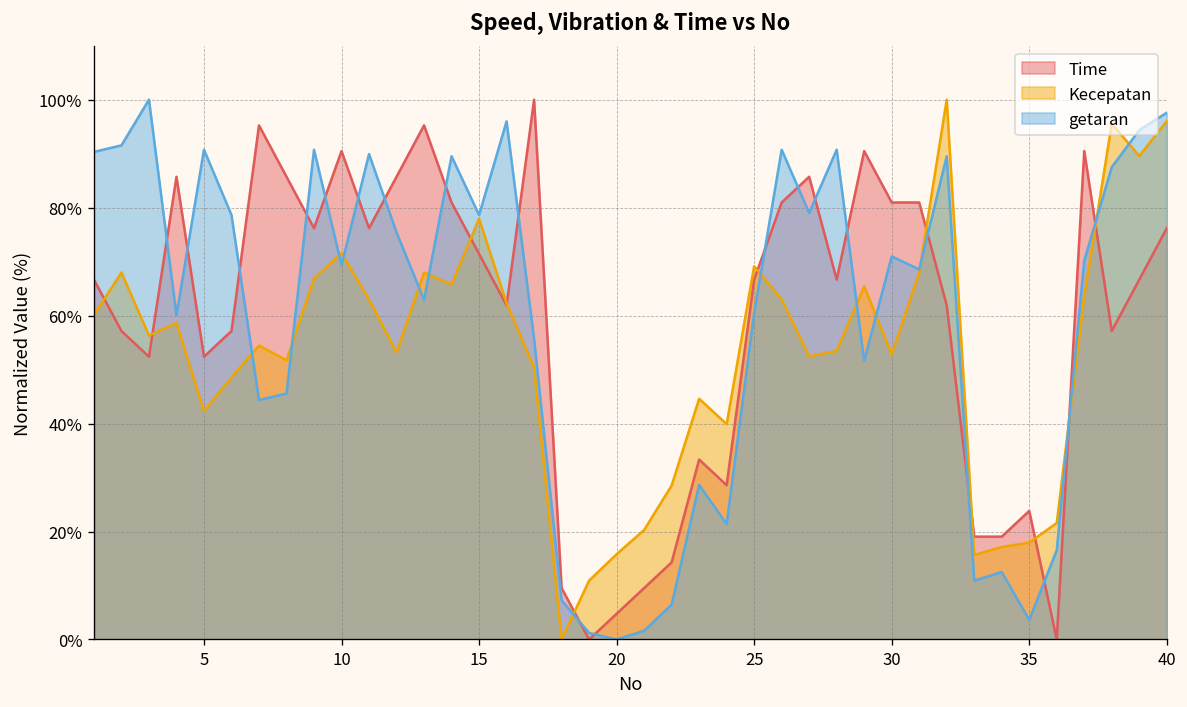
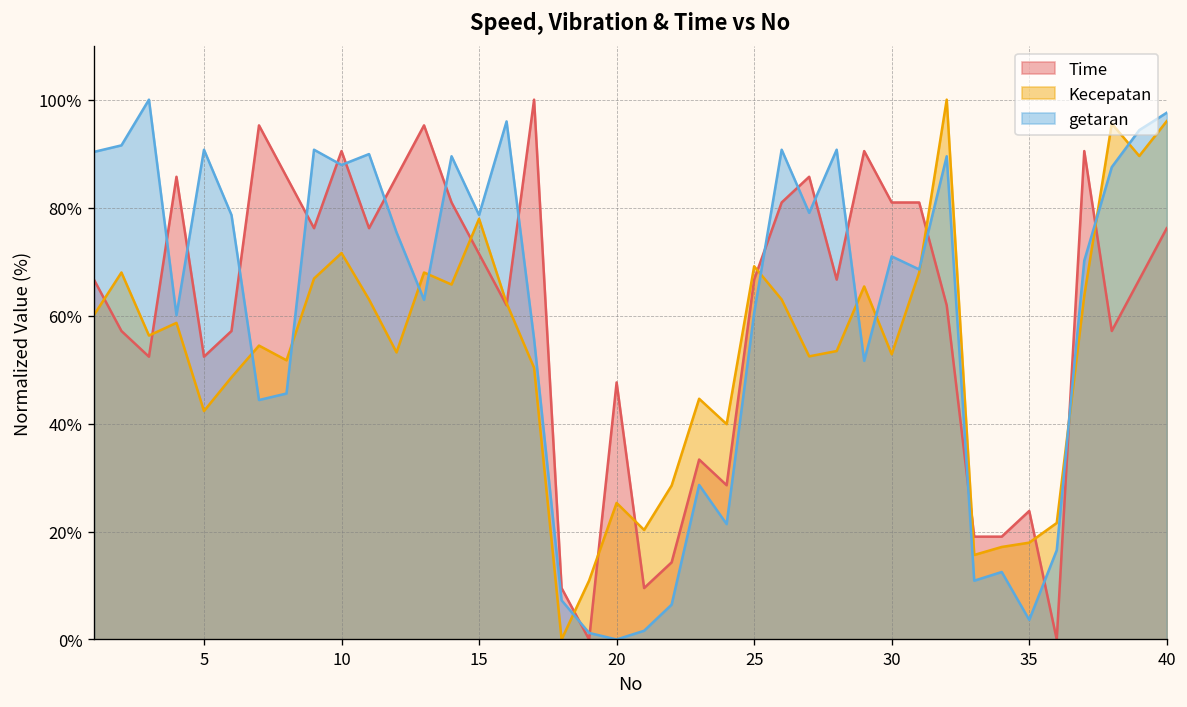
  {
    "Time": {
      "5": "52%",
      "10": "90%",
      "15": "71%",
-     "20": "5%",
+     "20": "48%",
      "25": "67%",
      "30": "81%",
      "35": "24%",
      "40": "76%"
    },
    "Kecepatan": {
      "5": "42%",
      "10": "72%",
      "15": "78%",
-     "20": "16%",
+     "20": "25%",
      "25": "69%",
      "30": "53%",
      "35": "18%",
      "40": "96%"
    },
    "getaran": {
      "5": "91%",
-     "10": "69%",
+     "10": "88%",
      "15": "79%",
      "20": "0%",
      "25": "60%",
      "30": "71%",
      "35": "4%",
      "40": "98%"
    }
  }
